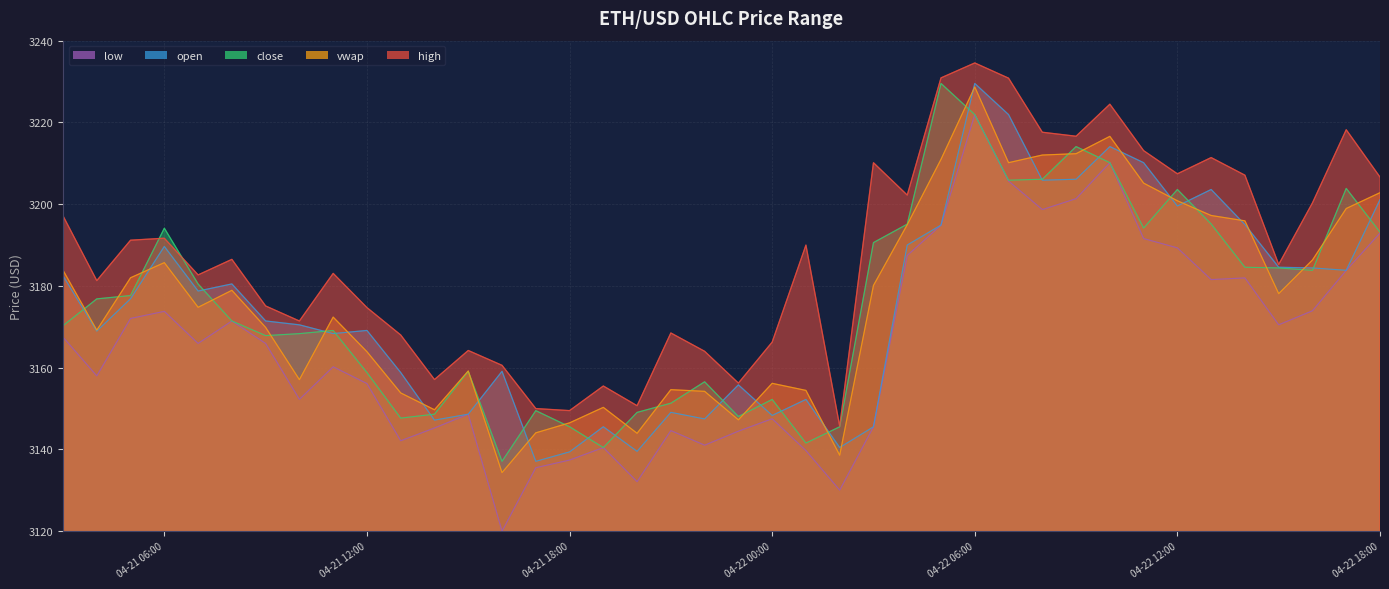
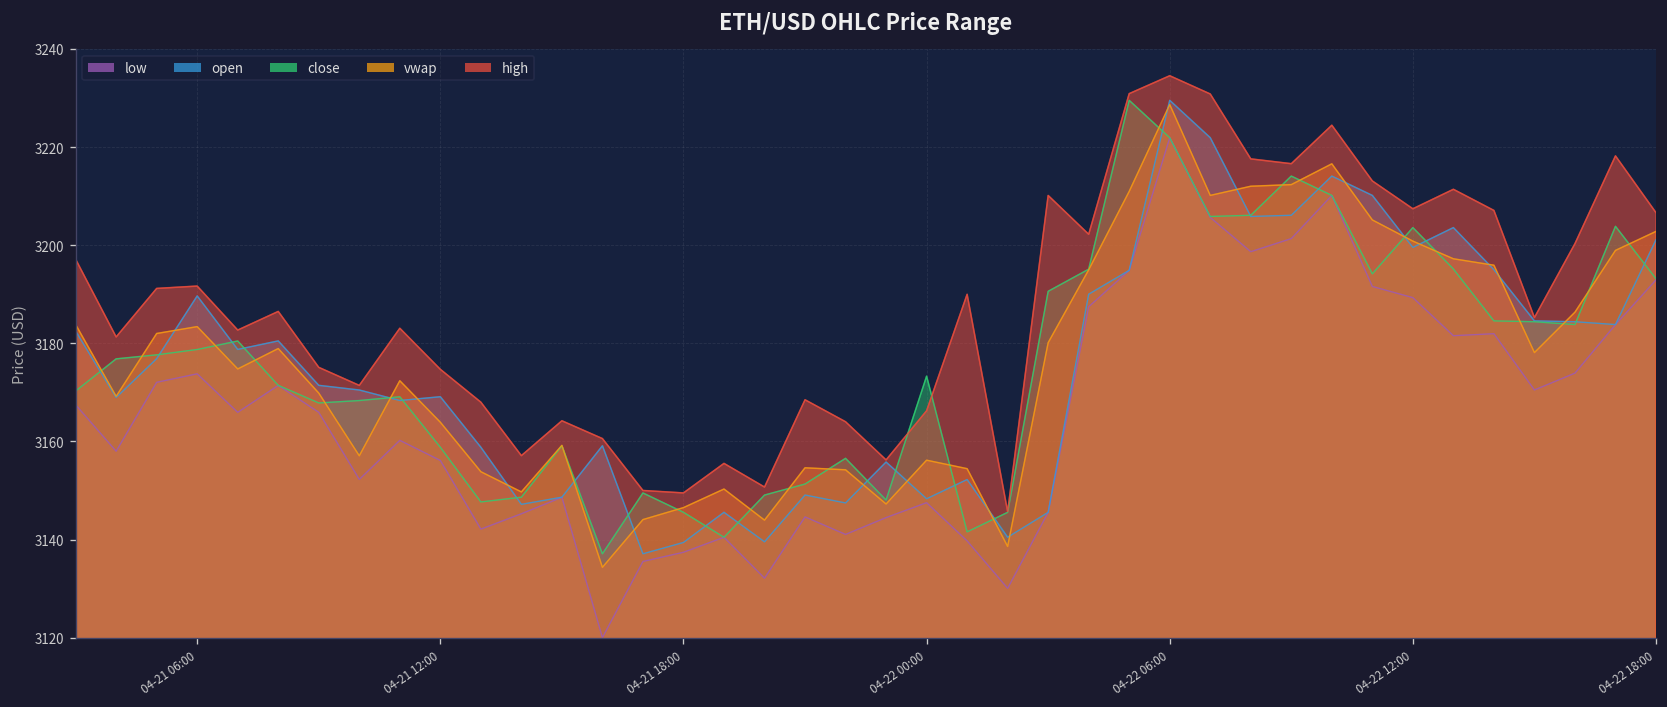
  {
    "low": {
      "04-21 06:00": 3174,
      "04-21 12:00": 3156,
      "04-21 18:00": 3137,
      "04-22 00:00": 3148,
      "04-22 12:00": 3189
    },
    "open": {
      "04-21 06:00": 3190,
      "04-21 12:00": 3169,
      "04-21 18:00": 3139,
      "04-22 00:00": 3148,
      "04-22 06:00": 3230,
      "04-22 12:00": 3200,
      "04-22 18:00": 3201
    },
    "close": {
-     "04-21 06:00": 3194,
+     "04-21 06:00": 3179,
      "04-21 12:00": 3159,
      "04-21 18:00": 3146,
-     "04-22 00:00": 3152,
+     "04-22 00:00": 3173,
      "04-22 12:00": 3204
    },
    "vwap": {
-     "04-21 06:00": 3186,
+     "04-21 06:00": 3183,
      "04-21 12:00": 3164,
      "04-21 18:00": 3147,
      "04-22 00:00": 3156,
      "04-22 06:00": 3229,
      "04-22 12:00": 3201,
      "04-22 18:00": 3203
    },
    "high": {
      "04-21 06:00": 3192,
      "04-21 12:00": 3175,
      "04-21 18:00": 3150,
      "04-22 00:00": 3166,
      "04-22 06:00": 3235,
      "04-22 12:00": 3207,
      "04-22 18:00": 3207
    }
  }
